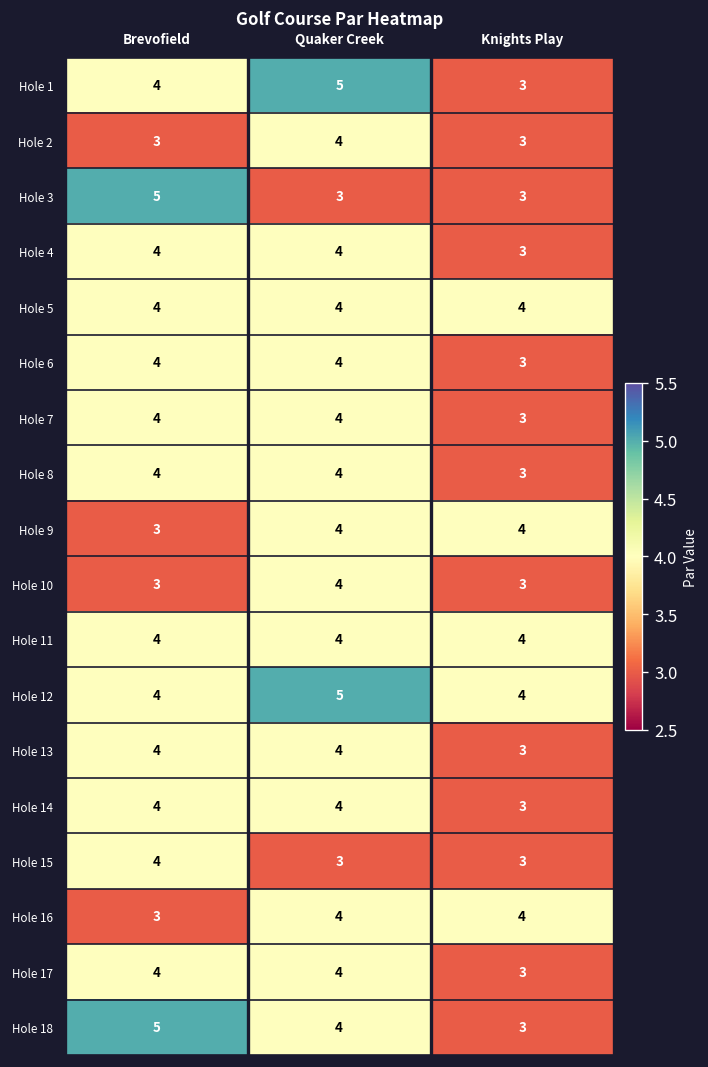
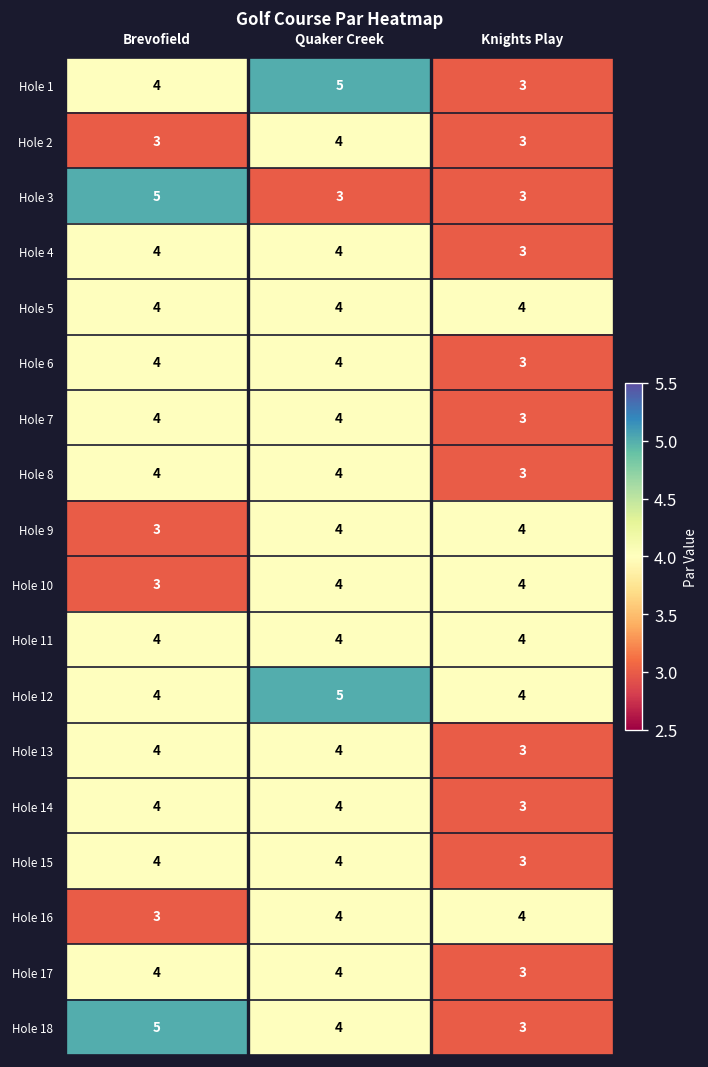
  {
    "Hole 1": {
      "Brevofield": 4,
      "Quaker Creek": 5,
      "Knights Play": 3
    },
    "Hole 2": {
      "Brevofield": 3,
      "Quaker Creek": 4,
      "Knights Play": 3
    },
    "Hole 3": {
      "Brevofield": 5,
      "Quaker Creek": 3,
      "Knights Play": 3
    },
    "Hole 4": {
      "Brevofield": 4,
      "Quaker Creek": 4,
      "Knights Play": 3
    },
    "Hole 5": {
      "Brevofield": 4,
      "Quaker Creek": 4,
      "Knights Play": 4
    },
    "Hole 6": {
      "Brevofield": 4,
      "Quaker Creek": 4,
      "Knights Play": 3
    },
    "Hole 7": {
      "Brevofield": 4,
      "Quaker Creek": 4,
      "Knights Play": 3
    },
    "Hole 8": {
      "Brevofield": 4,
      "Quaker Creek": 4,
      "Knights Play": 3
    },
    "Hole 9": {
      "Brevofield": 3,
      "Quaker Creek": 4,
      "Knights Play": 4
    },
    "Hole 10": {
      "Brevofield": 3,
      "Quaker Creek": 4,
-     "Knights Play": 3
+     "Knights Play": 4
    },
    "Hole 11": {
      "Brevofield": 4,
      "Quaker Creek": 4,
      "Knights Play": 4
    },
    "Hole 12": {
      "Brevofield": 4,
      "Quaker Creek": 5,
      "Knights Play": 4
    },
    "Hole 13": {
      "Brevofield": 4,
      "Quaker Creek": 4,
      "Knights Play": 3
    },
    "Hole 14": {
      "Brevofield": 4,
      "Quaker Creek": 4,
      "Knights Play": 3
    },
    "Hole 15": {
      "Brevofield": 4,
-     "Quaker Creek": 3,
+     "Quaker Creek": 4,
      "Knights Play": 3
    },
    "Hole 16": {
      "Brevofield": 3,
      "Quaker Creek": 4,
      "Knights Play": 4
    },
    "Hole 17": {
      "Brevofield": 4,
      "Quaker Creek": 4,
      "Knights Play": 3
    },
    "Hole 18": {
      "Brevofield": 5,
      "Quaker Creek": 4,
      "Knights Play": 3
    }
  }
